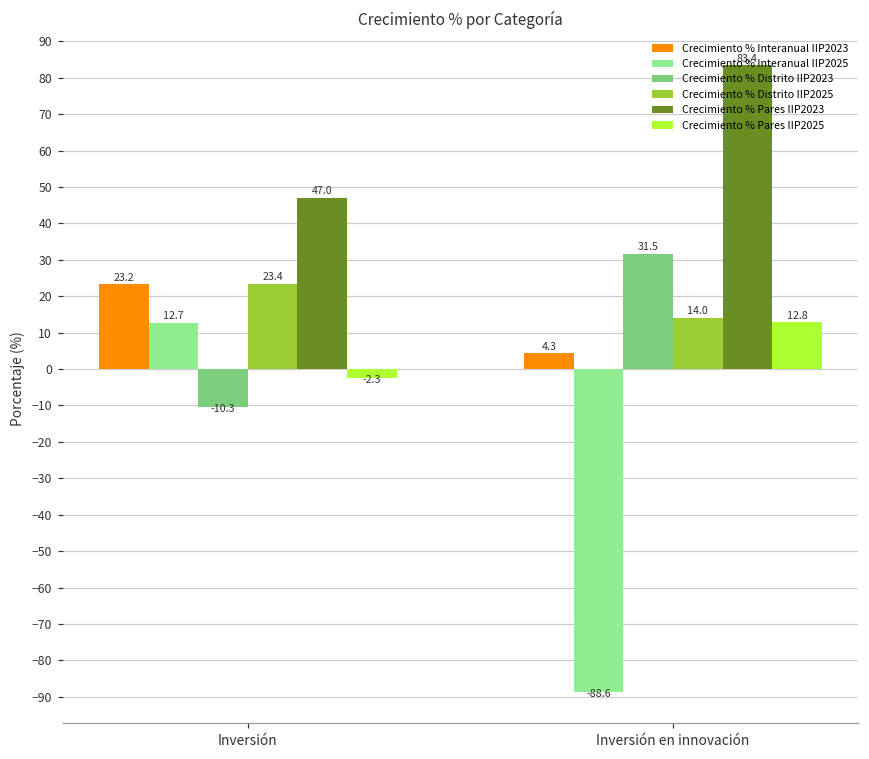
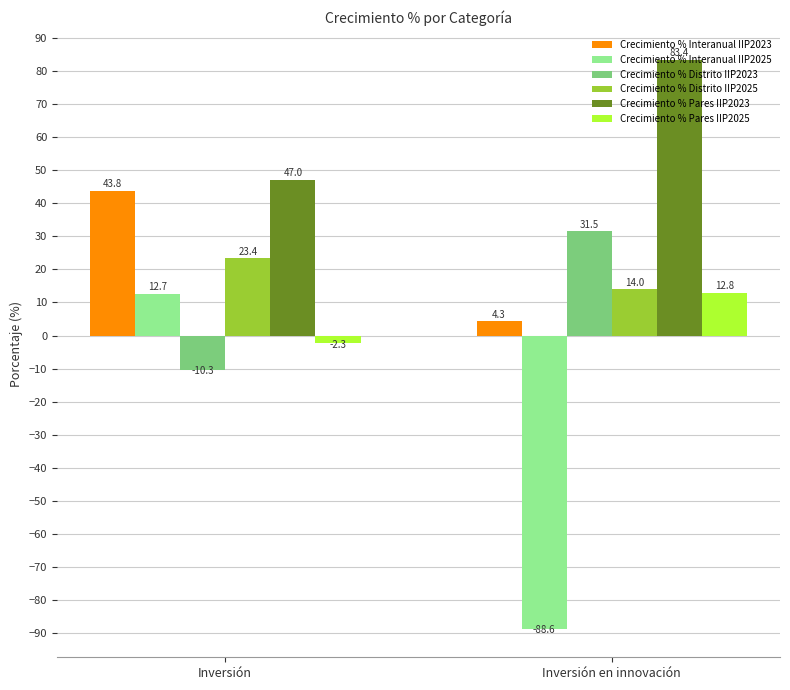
  {
    "Crecimiento % Interanual IIP2023": {
-     "Inversión": 23.2,
+     "Inversión": 43.8,
      "Inversión en innovación": 4.3
    },
    "Crecimiento % Pares IIP2023": {
      "Inversión": 47.0,
      "Inversión en innovación": 83.4
    }
  }
